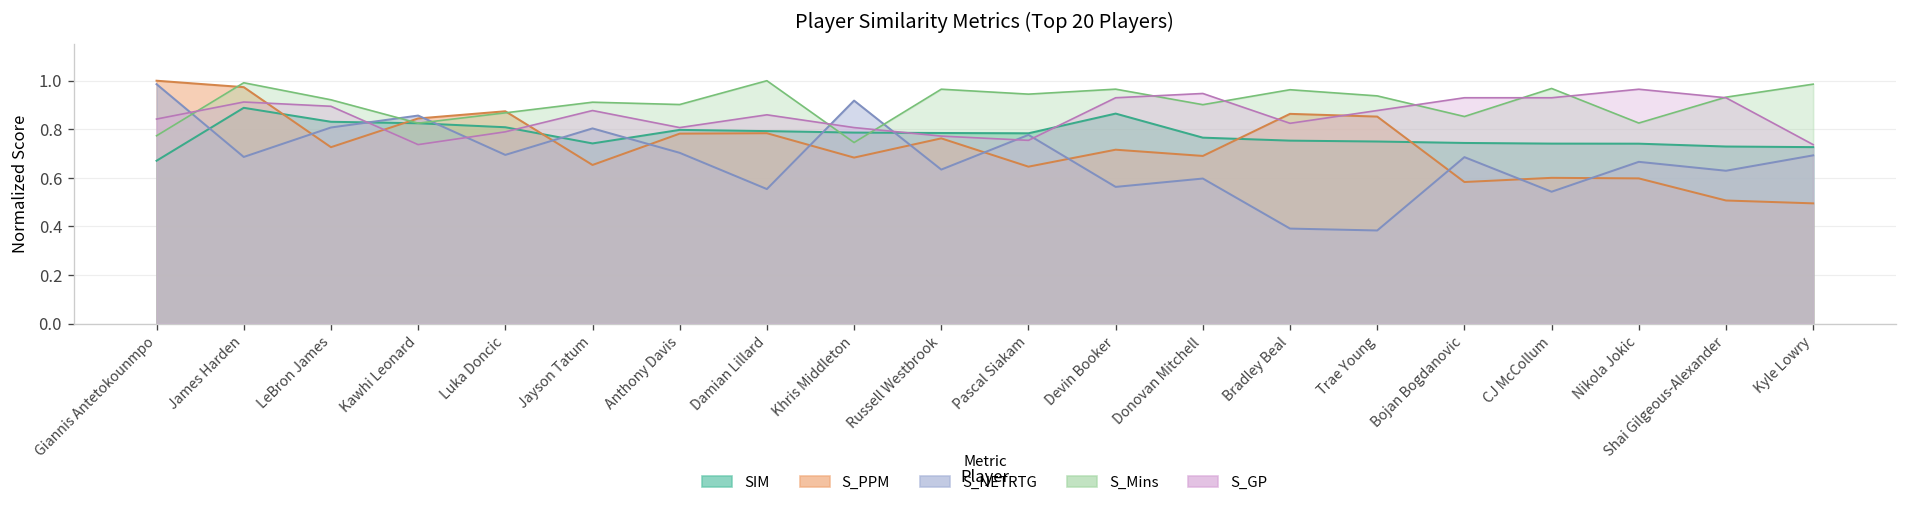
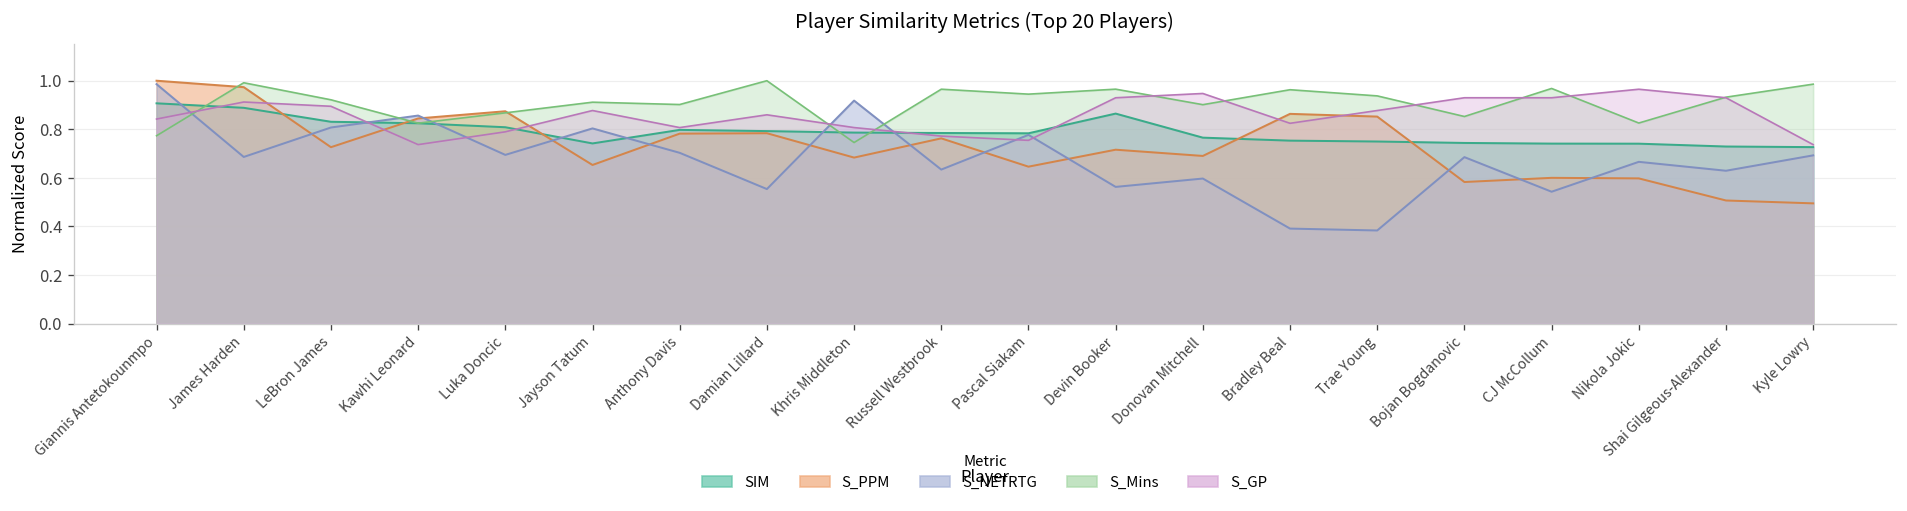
  {
    "SIM": {
-     "Giannis Antetokounmpo": 0.67,
+     "Giannis Antetokounmpo": 0.91,
      "James Harden": 0.89,
      "LeBron James": 0.83,
      "Luka Doncic": 0.81,
      "Jayson Tatum": 0.74,
      "Khris Middleton": 0.79,
      "Russell Westbrook": 0.78,
      "Devin Booker": 0.86,
      "Donovan Mitchell": 0.77,
      "Bradley Beal": 0.75,
      "Trae Young": 0.75,
      "Bojan Bogdanovic": 0.74,
      "CJ McCollum": 0.74,
      "Nikola Jokic": 0.74,
      "Shai Gilgeous-Alexander": 0.73
    },
    "S_PPM": {
      "Giannis Antetokounmpo": 1.00,
      "James Harden": 0.97,
      "LeBron James": 0.73,
      "Jayson Tatum": 0.65,
      "Anthony Davis": 0.78,
      "Khris Middleton": 0.68,
      "Pascal Siakam": 0.65,
      "Devin Booker": 0.72,
      "Donovan Mitchell": 0.69,
      "Bradley Beal": 0.86,
      "Trae Young": 0.85,
      "Bojan Bogdanovic": 0.58,
      "CJ McCollum": 0.60,
      "Nikola Jokic": 0.60,
      "Shai Gilgeous-Alexander": 0.51,
      "Kyle Lowry": 0.49
    }
  }
